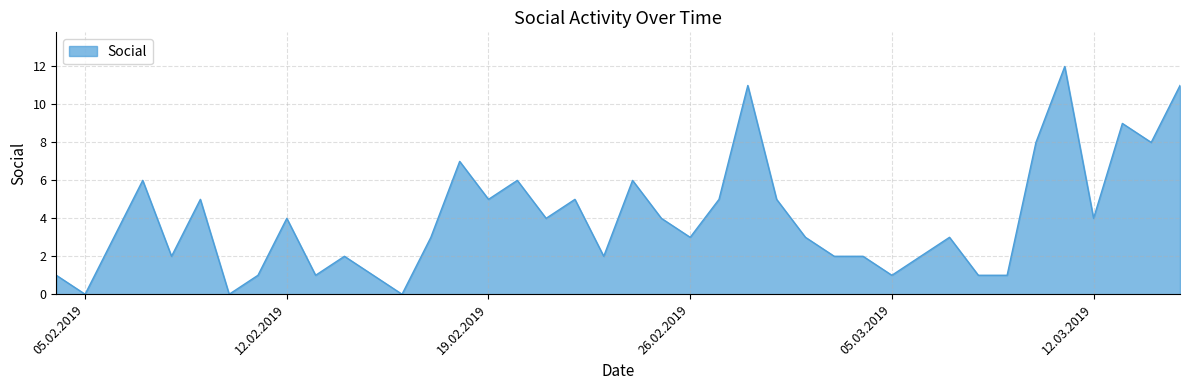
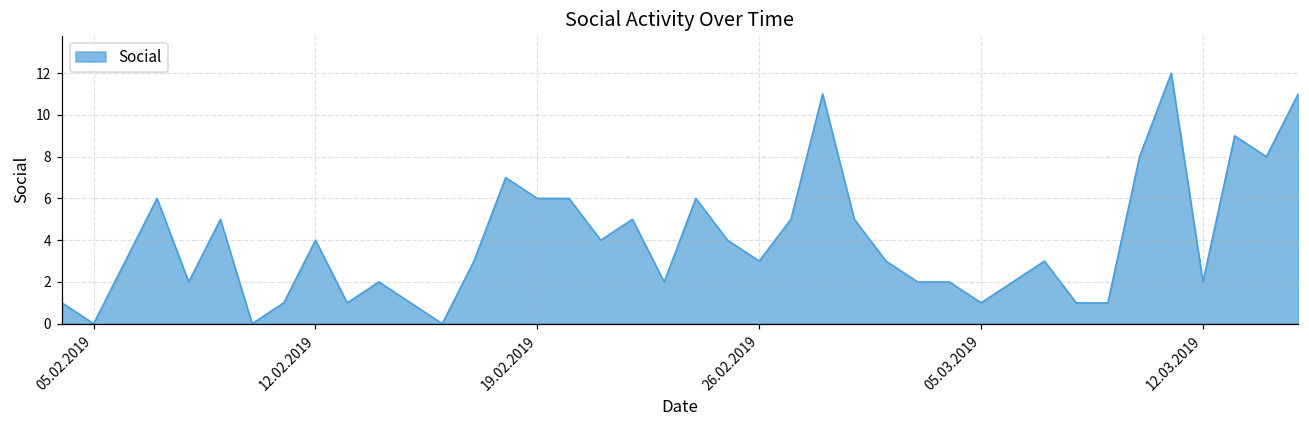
  {
    "05.02.2019": 0,
    "12.02.2019": 4,
-   "19.02.2019": 5,
+   "19.02.2019": 6,
    "26.02.2019": 3,
    "05.03.2019": 1,
-   "12.03.2019": 4
+   "12.03.2019": 2
  }
